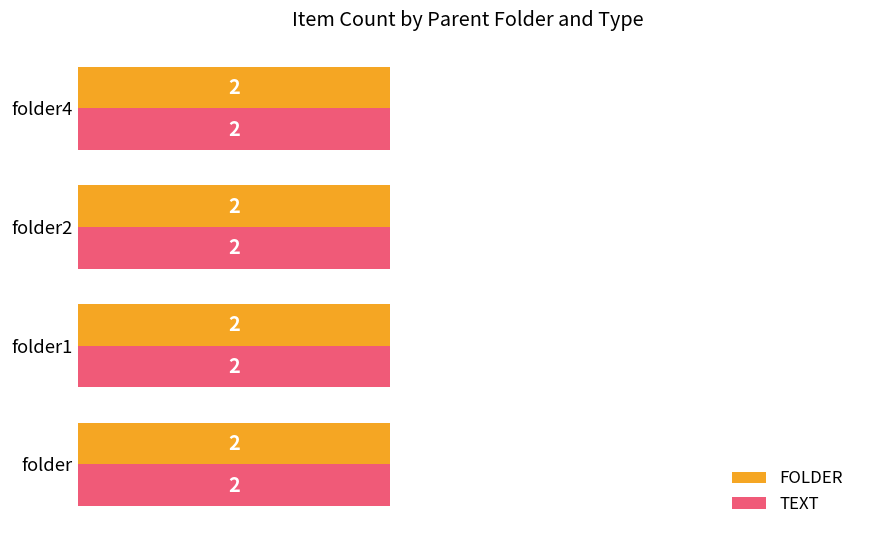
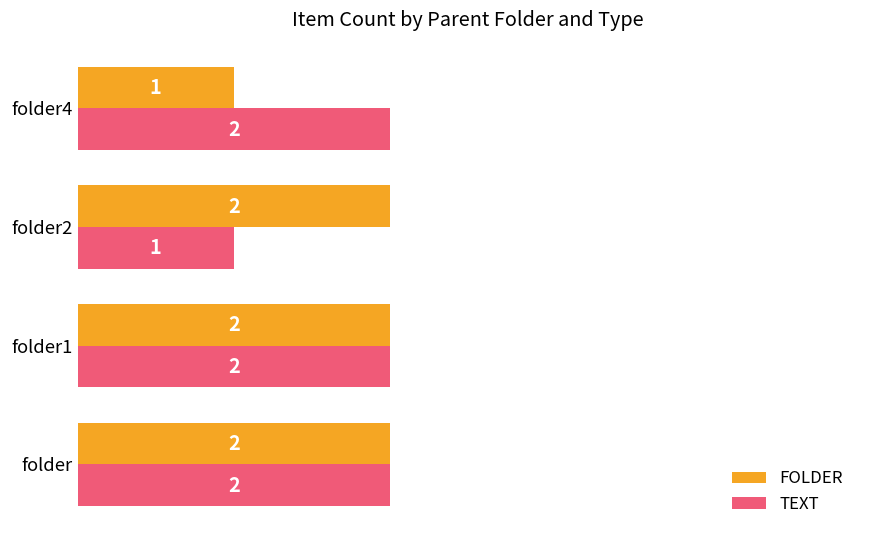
  {
    "FOLDER": {
-     "folder4": 2,
+     "folder4": 1,
      "folder2": 2,
      "folder1": 2,
      "folder": 2
    },
    "TEXT": {
      "folder4": 2,
-     "folder2": 2,
+     "folder2": 1,
      "folder1": 2,
      "folder": 2
    }
  }
